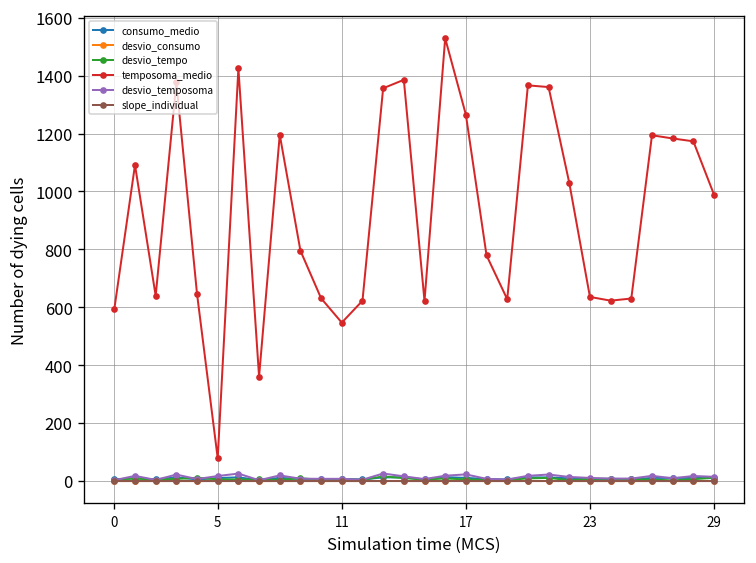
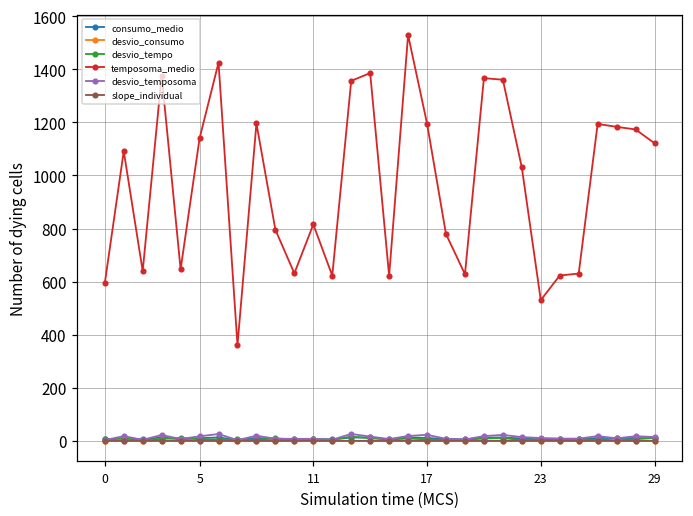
  {
    "temposoma_medio": {
      "0": 590,
-     "5": 80,
-     "11": 550,
-     "17": 1270,
-     "23": 640,
-     "29": 990
+     "5": 1140,
+     "11": 820,
+     "17": 1200,
+     "23": 530,
+     "29": 1120
    },
    "desvio_temposoma": {
      "17": 20
    }
  }
